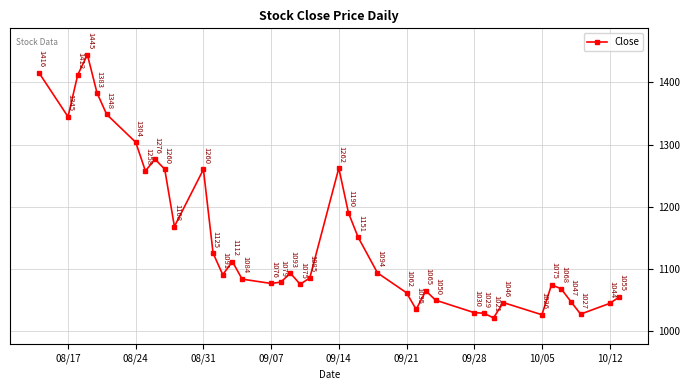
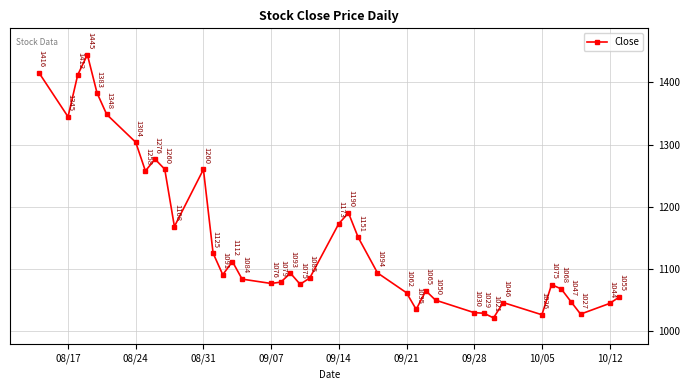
  {
    "08/17": 1345,
    "08/24": 1304,
    "08/31": 1260,
    "09/07": 1076,
-   "09/14": 1262,
+   "09/14": 1173,
    "09/21": 1062,
    "09/28": 1030,
    "10/05": 1026,
    "10/12": 1044
  }
